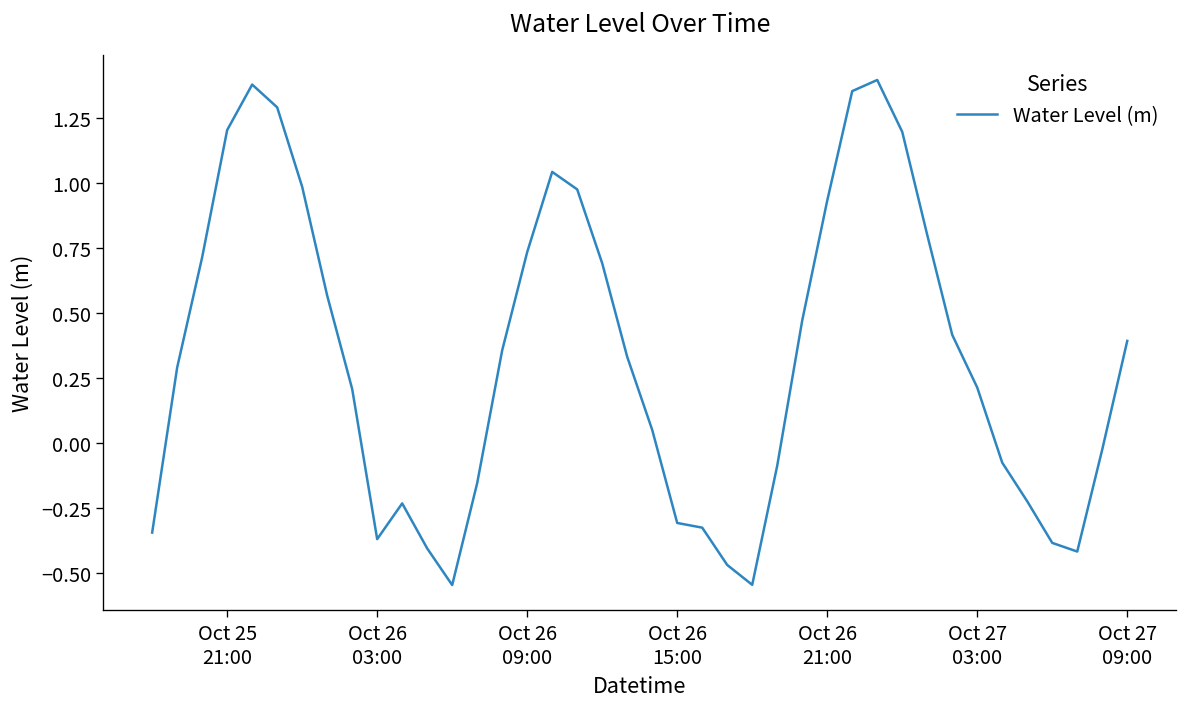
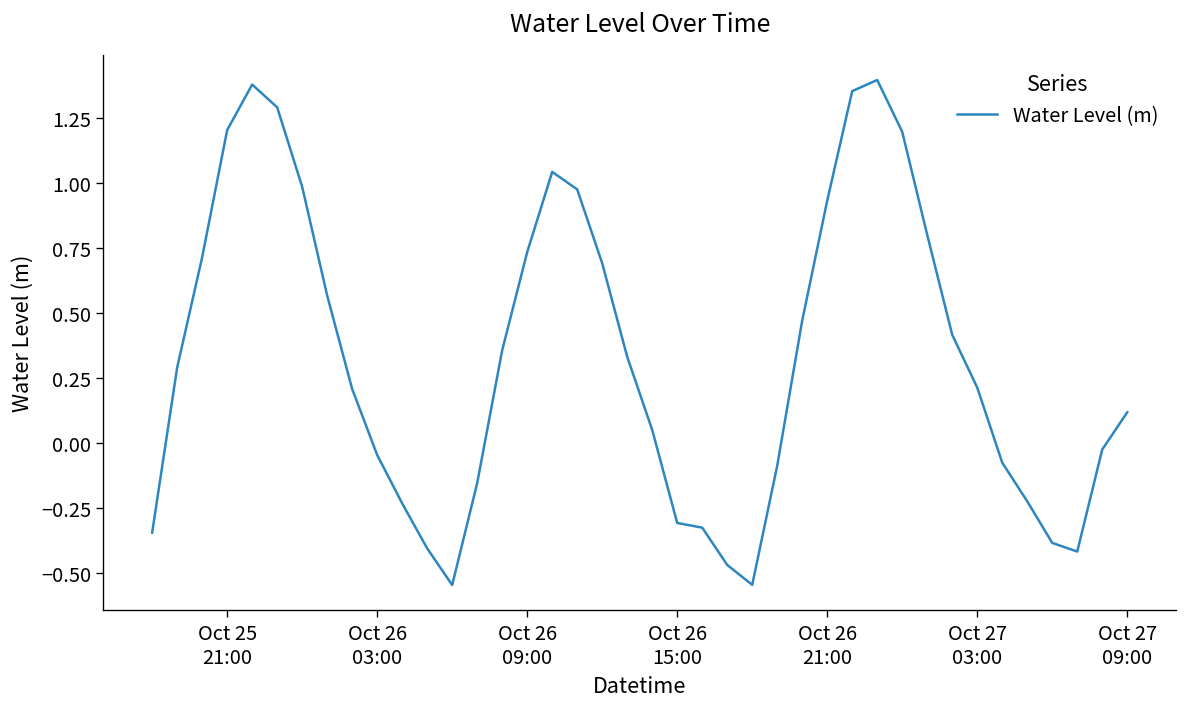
  {
    "Oct 25 21:00": 1.20,
-   "Oct 26 03:00": -0.37,
+   "Oct 26 03:00": -0.05,
    "Oct 26 09:00": 0.73,
    "Oct 26 15:00": -0.31,
    "Oct 26 21:00": 0.93,
    "Oct 27 03:00": 0.21,
-   "Oct 27 09:00": 0.39
+   "Oct 27 09:00": 0.12
  }
